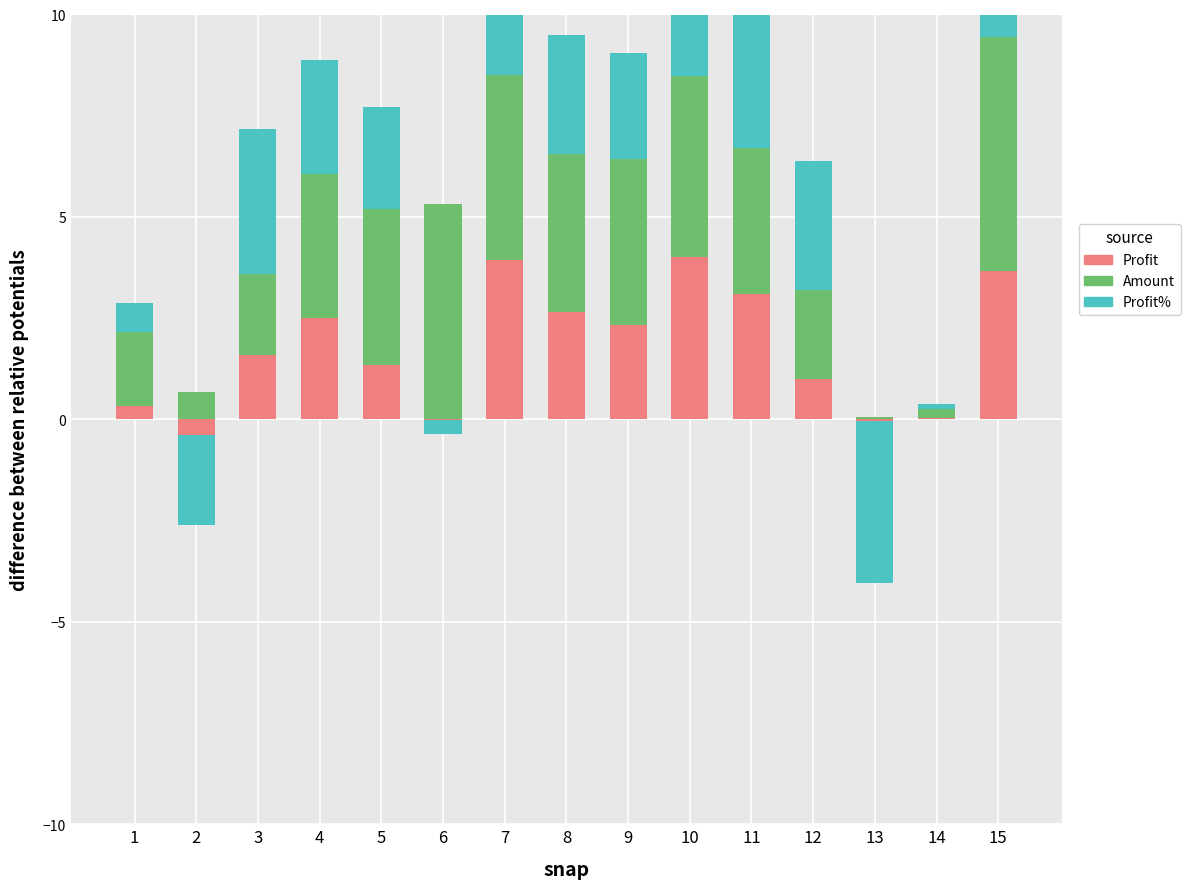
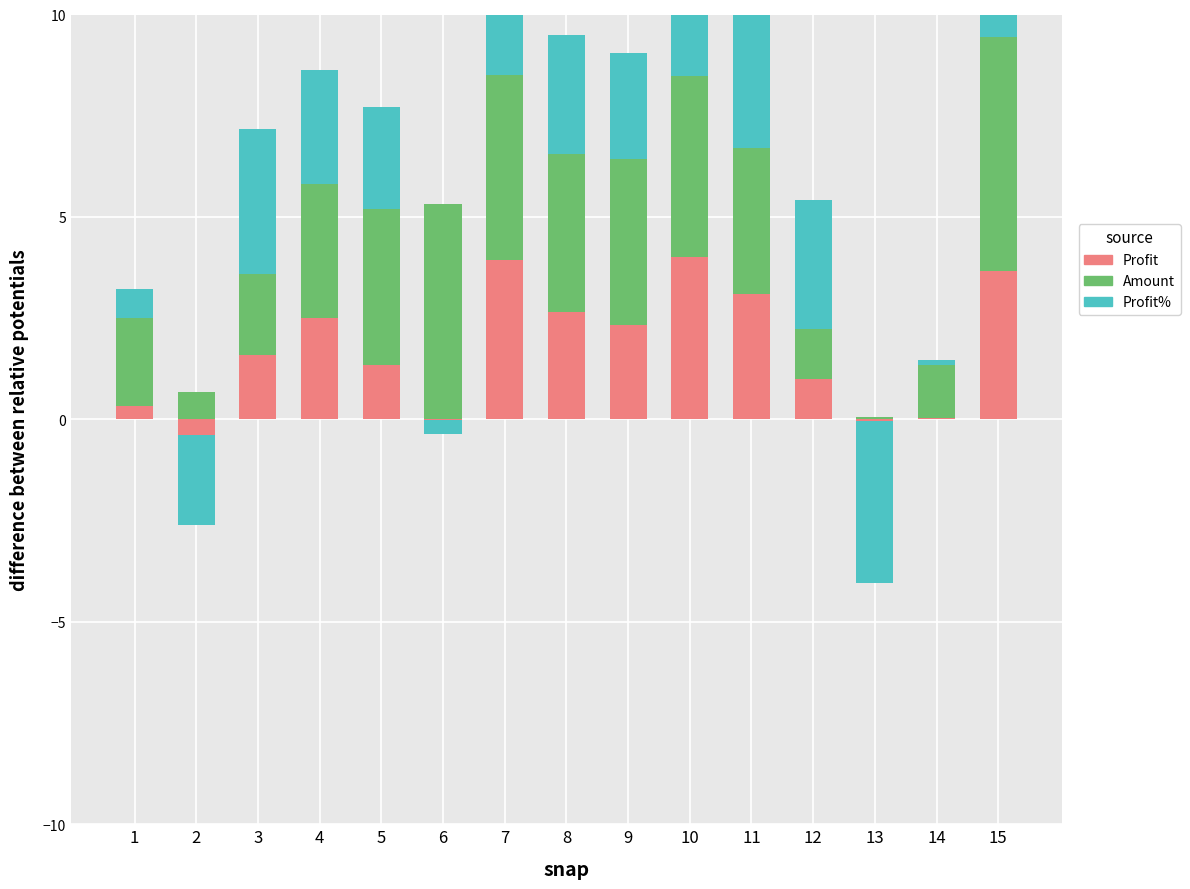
  {
    "Amount": {
-     "1": 1.8,
+     "1": 2.2,
      "2": 0.7,
      "3": 2.0,
-     "4": 3.5,
+     "4": 3.3,
      "5": 3.8,
      "6": 5.3,
      "7": 4.6,
      "8": 3.9,
      "9": 4.1,
      "10": 4.5,
      "11": 3.6,
-     "12": 2.2,
-     "14": 0.2,
+     "12": 1.2,
+     "14": 1.3,
      "15": 5.8
    }
  }
